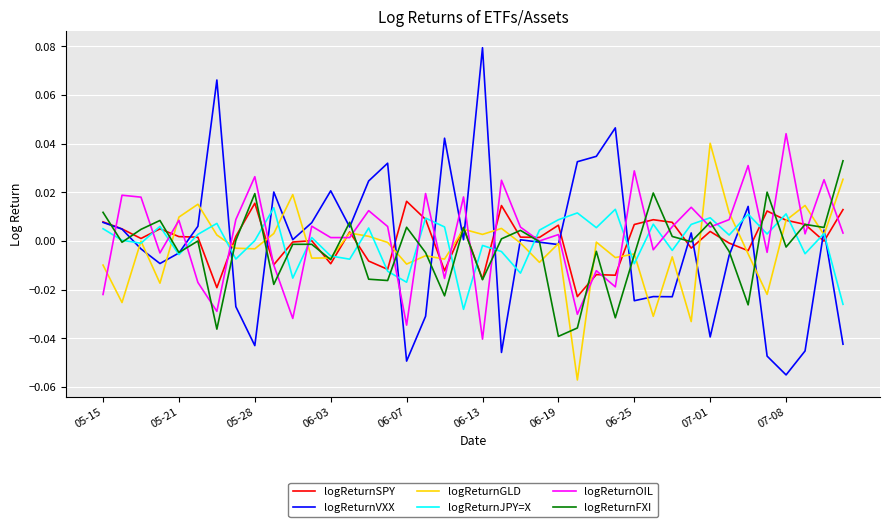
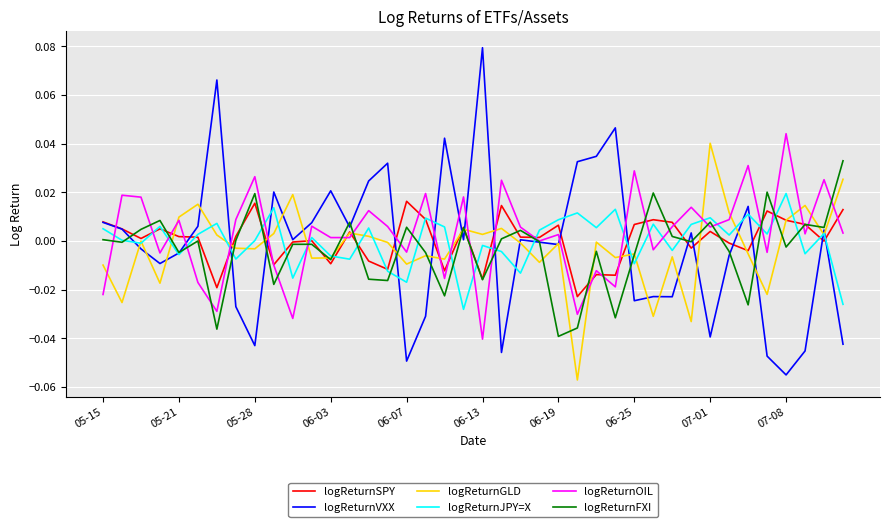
  {
    "logReturnSPY": {
      "05-21": 0.002,
      "05-28": 0.016,
      "06-03": -0.009,
      "06-07": 0.016,
      "06-19": 0.006,
      "06-25": 0.007,
      "07-01": 0.004
    },
    "logReturnVXX": {
      "05-28": -0.043,
      "06-03": 0.021,
      "06-07": -0.049,
      "06-13": 0.079,
      "06-25": -0.025,
      "07-01": -0.039,
      "07-08": -0.055
    },
    "logReturnGLD": {
      "05-15": -0.010,
      "05-21": 0.010,
      "05-28": -0.003,
      "06-07": -0.009,
      "06-13": 0.003,
      "07-01": 0.040
    },
    "logReturnJPY=X": {
      "05-15": 0.005,
      "05-28": 0.000,
      "06-07": -0.017,
      "06-13": -0.002,
      "06-19": 0.009,
      "06-25": -0.009,
      "07-01": 0.010,
-     "07-08": 0.011
+     "07-08": 0.020
    },
    "logReturnOIL": {
      "05-15": -0.022,
      "05-21": 0.008,
      "05-28": 0.026,
      "06-03": 0.001,
-     "06-07": -0.035,
+     "06-07": -0.005,
      "06-13": -0.040,
      "06-19": 0.003,
      "06-25": 0.029,
      "07-01": 0.006,
      "07-08": 0.044
    },
    "logReturnFXI": {
-     "05-15": 0.012,
+     "05-15": 0.001,
      "05-28": 0.019,
      "06-07": 0.006,
      "06-19": -0.039,
      "07-01": 0.008,
      "07-08": -0.002
    }
  }
